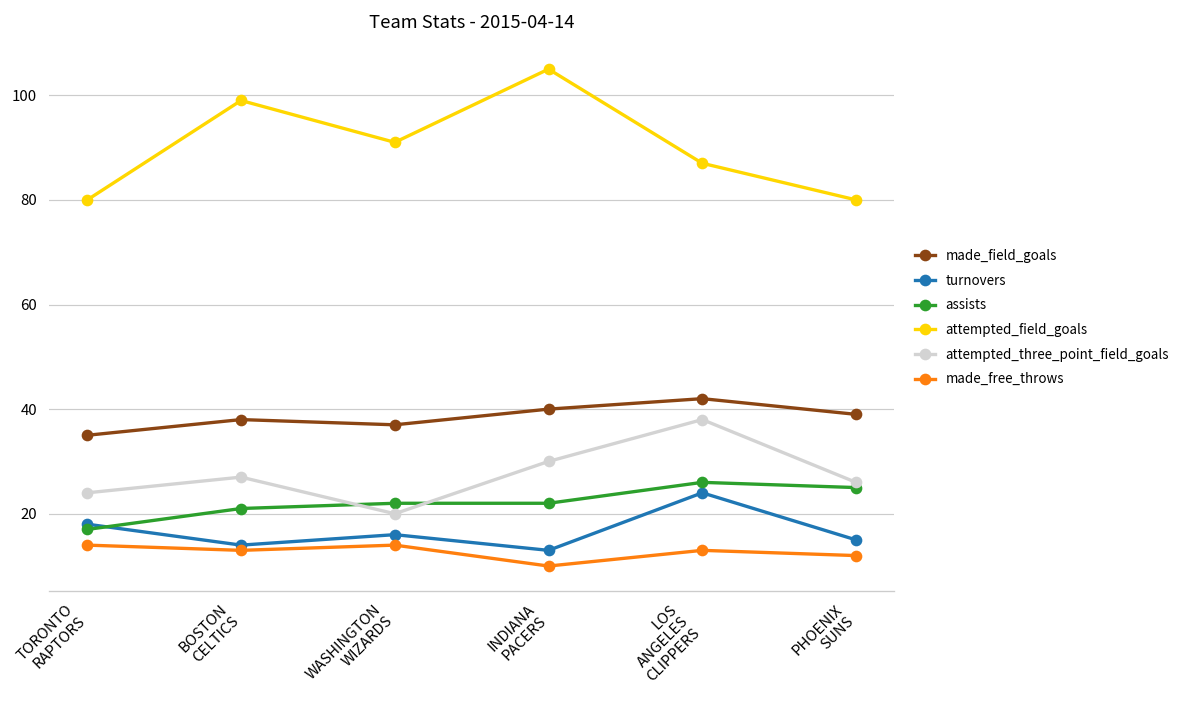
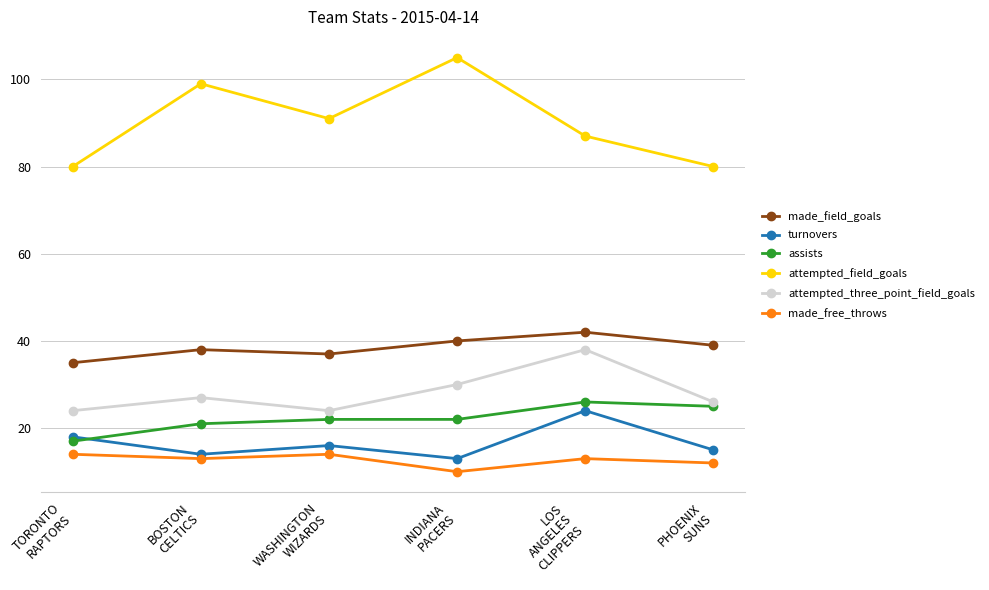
  {
    "made_field_goals": {
      "TORONTO RAPTORS": 35,
      "BOSTON CELTICS": 38,
      "WASHINGTON WIZARDS": 37,
      "INDIANA PACERS": 40,
      "LOS ANGELES CLIPPERS": 42,
      "PHOENIX SUNS": 39
    },
    "turnovers": {
      "TORONTO RAPTORS": 18,
      "BOSTON CELTICS": 14,
      "WASHINGTON WIZARDS": 16,
      "INDIANA PACERS": 13,
      "LOS ANGELES CLIPPERS": 24,
      "PHOENIX SUNS": 15
    },
    "assists": {
      "TORONTO RAPTORS": 17,
      "BOSTON CELTICS": 21,
      "WASHINGTON WIZARDS": 22,
      "INDIANA PACERS": 22,
      "LOS ANGELES CLIPPERS": 26,
      "PHOENIX SUNS": 25
    },
    "attempted_field_goals": {
      "TORONTO RAPTORS": 80,
      "BOSTON CELTICS": 99,
      "WASHINGTON WIZARDS": 91,
      "INDIANA PACERS": 105,
      "LOS ANGELES CLIPPERS": 87,
      "PHOENIX SUNS": 80
    },
    "attempted_three_point_field_goals": {
      "TORONTO RAPTORS": 24,
      "BOSTON CELTICS": 27,
-     "WASHINGTON WIZARDS": 20,
+     "WASHINGTON WIZARDS": 24,
      "INDIANA PACERS": 30,
      "LOS ANGELES CLIPPERS": 38,
      "PHOENIX SUNS": 26
    },
    "made_free_throws": {
      "TORONTO RAPTORS": 14,
      "BOSTON CELTICS": 13,
      "WASHINGTON WIZARDS": 14,
      "INDIANA PACERS": 10,
      "LOS ANGELES CLIPPERS": 13,
      "PHOENIX SUNS": 12
    }
  }
